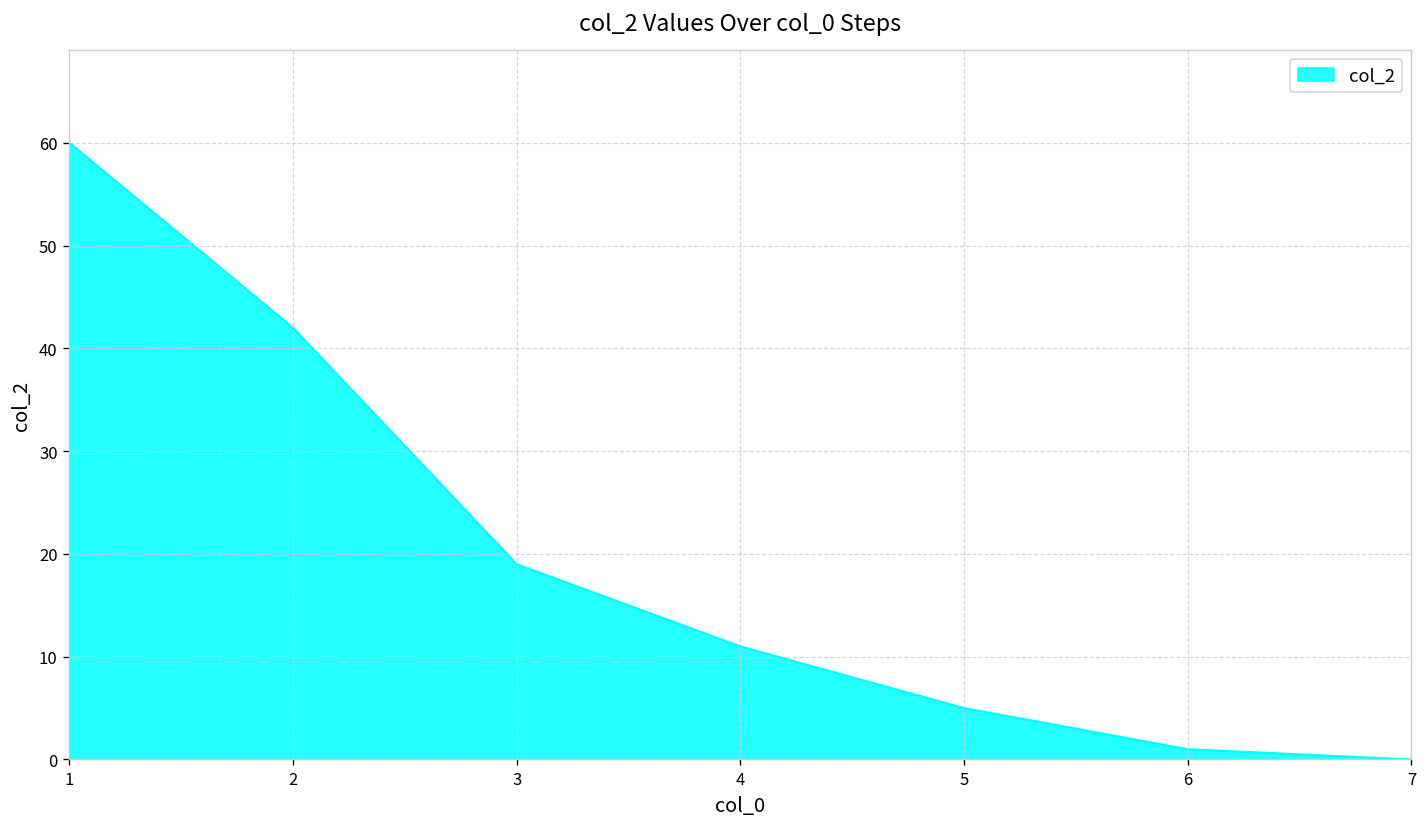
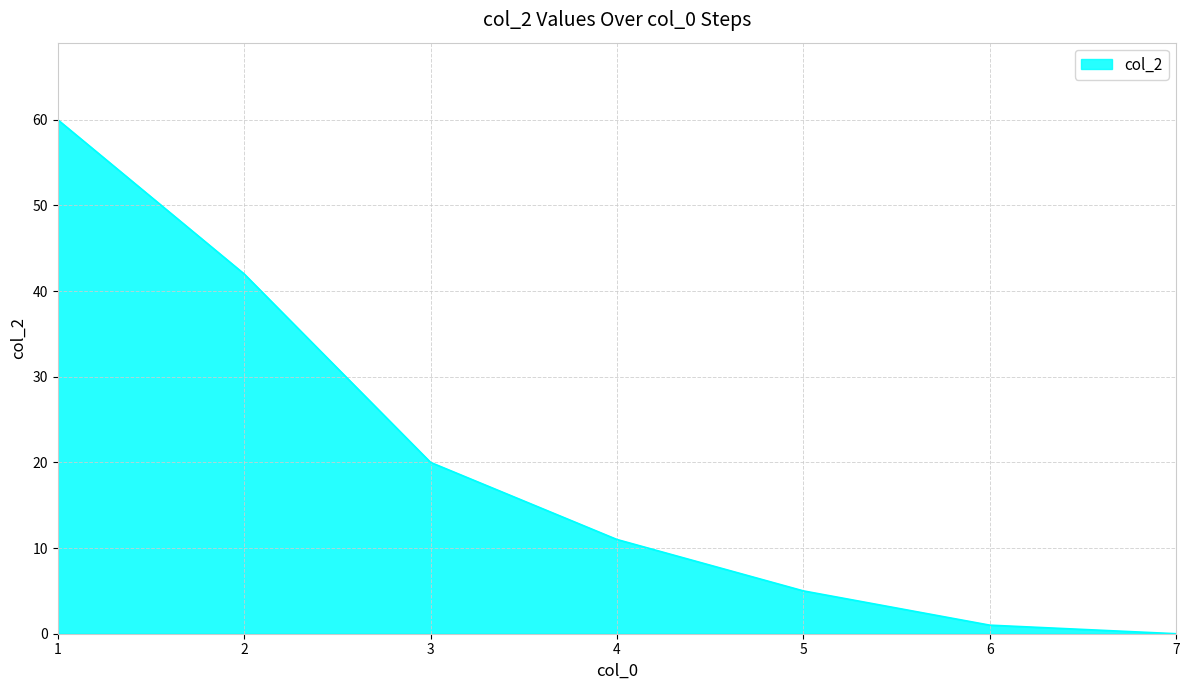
  {
    "1": 60,
    "2": 42,
-   "3": 19,
+   "3": 20,
    "4": 11,
    "5": 5,
    "6": 1,
    "7": 0
  }
